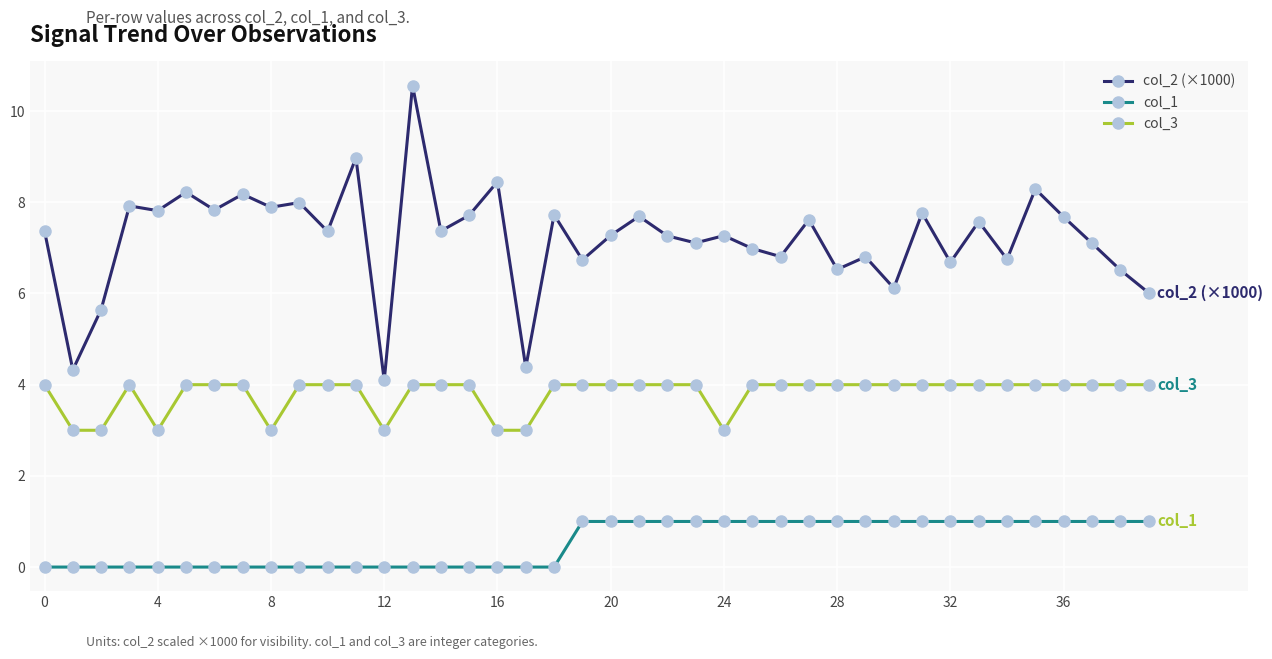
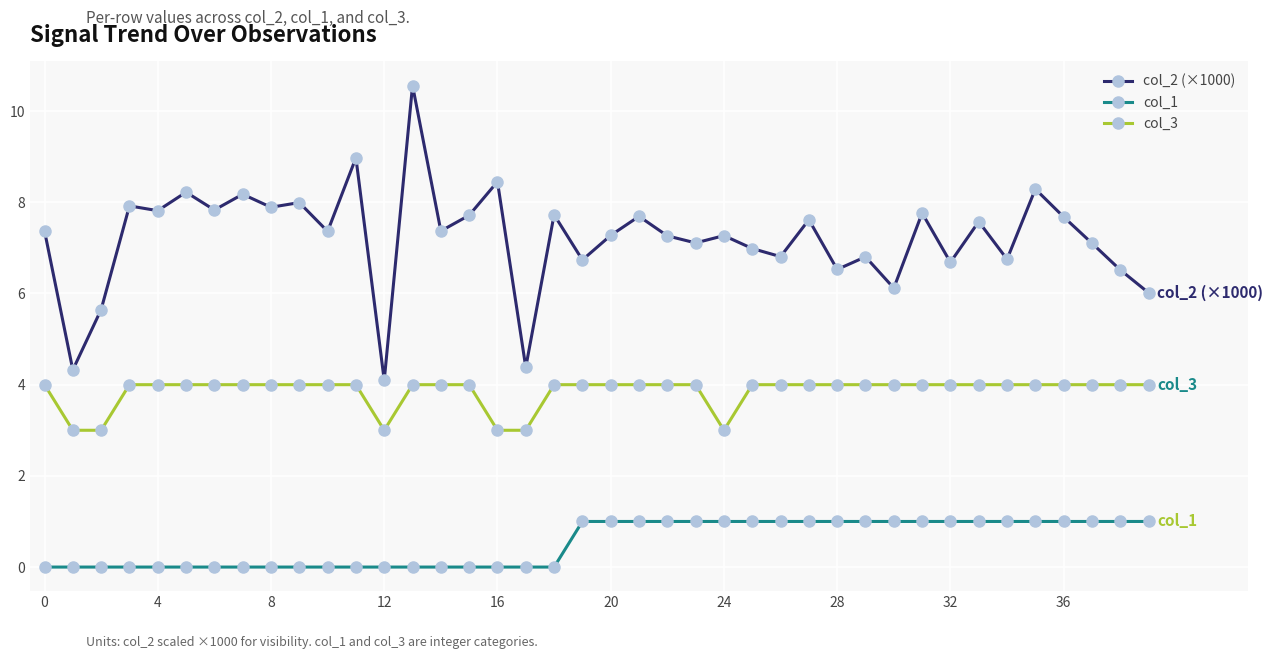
  {
    "col_2 (×1000)": {
      "0": 7.4,
      "4": 7.8,
      "8": 7.9,
      "12": 4.1,
      "16": 8.5,
      "20": 7.3,
      "24": 7.3,
      "28": 6.5,
      "32": 6.7,
      "36": 7.7
    },
    "col_1": {
      "0": 0,
      "4": 0,
      "8": 0,
      "12": 0,
      "16": 0,
      "20": 1,
      "24": 1,
      "28": 1,
      "32": 1,
      "36": 1
    },
    "col_3": {
      "0": 4,
-     "4": 3,
-     "8": 3,
+     "4": 4,
+     "8": 4,
      "12": 3,
      "16": 3,
      "20": 4,
      "24": 3,
      "28": 4,
      "32": 4,
      "36": 4
    }
  }
